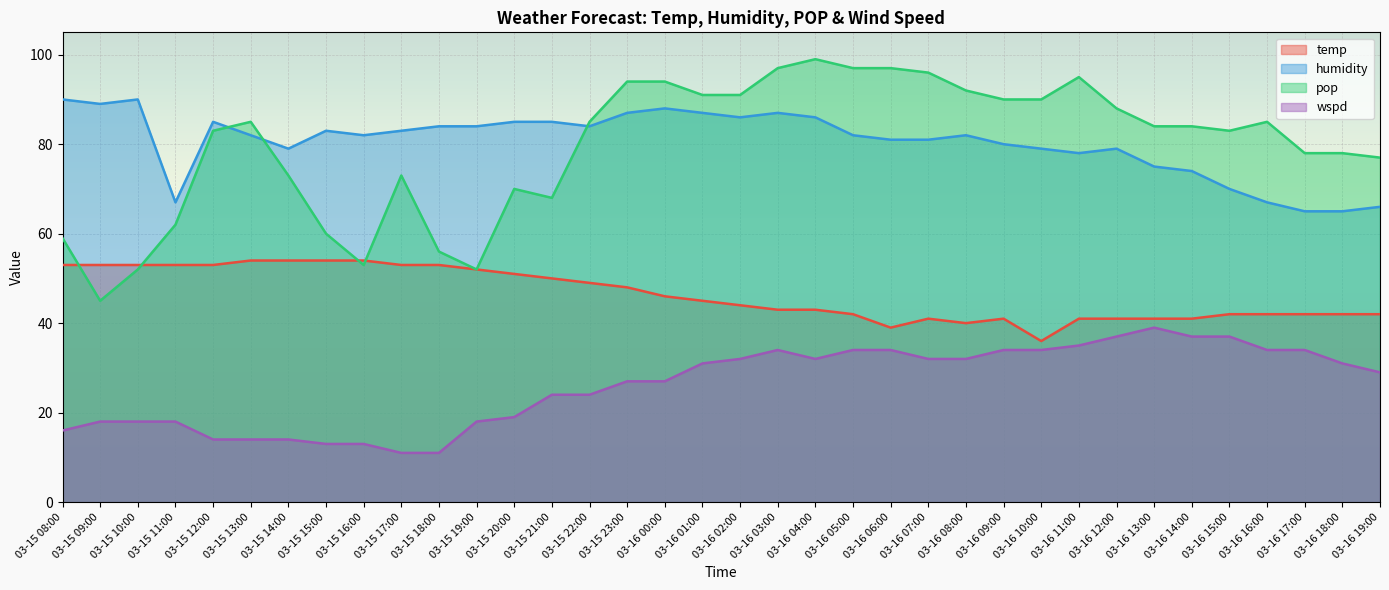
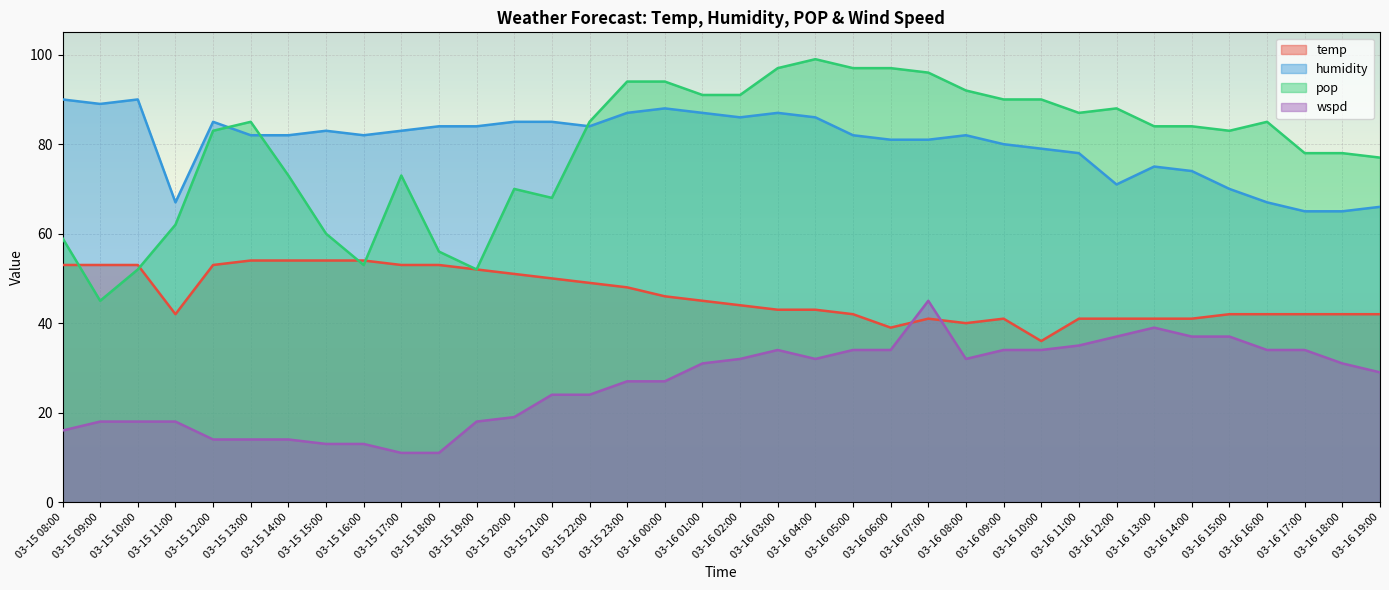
  {
    "temp": {
      "03-15 08:00": 53,
      "03-15 09:00": 53,
      "03-15 10:00": 53,
-     "03-15 11:00": 53,
+     "03-15 11:00": 42,
      "03-15 12:00": 53,
      "03-15 13:00": 54,
      "03-15 14:00": 54,
      "03-15 15:00": 54,
      "03-15 16:00": 54,
      "03-15 17:00": 53,
      "03-15 18:00": 53,
      "03-15 20:00": 51,
      "03-15 21:00": 50,
      "03-15 22:00": 49,
      "03-15 23:00": 48,
      "03-16 00:00": 46,
      "03-16 01:00": 45,
      "03-16 02:00": 44,
      "03-16 03:00": 43,
      "03-16 04:00": 43,
      "03-16 05:00": 42,
      "03-16 06:00": 39,
      "03-16 07:00": 41,
      "03-16 08:00": 40,
      "03-16 09:00": 41,
      "03-16 10:00": 36,
      "03-16 11:00": 41,
      "03-16 12:00": 41,
      "03-16 13:00": 41,
      "03-16 14:00": 41,
      "03-16 15:00": 42,
      "03-16 16:00": 42,
      "03-16 17:00": 42,
      "03-16 18:00": 42,
      "03-16 19:00": 42
    },
    "humidity": {
      "03-15 08:00": 90,
      "03-15 09:00": 89,
      "03-15 10:00": 90,
      "03-15 11:00": 67,
      "03-15 12:00": 85,
      "03-15 13:00": 82,
-     "03-15 14:00": 79,
+     "03-15 14:00": 82,
      "03-15 15:00": 83,
      "03-15 16:00": 82,
      "03-15 17:00": 83,
      "03-15 18:00": 84,
      "03-15 19:00": 84,
      "03-15 20:00": 85,
      "03-15 21:00": 85,
      "03-15 22:00": 84,
      "03-15 23:00": 87,
      "03-16 00:00": 88,
      "03-16 01:00": 87,
      "03-16 02:00": 86,
      "03-16 03:00": 87,
      "03-16 04:00": 86,
      "03-16 05:00": 82,
      "03-16 06:00": 81,
      "03-16 07:00": 81,
      "03-16 08:00": 82,
      "03-16 09:00": 80,
      "03-16 10:00": 79,
      "03-16 11:00": 78,
-     "03-16 12:00": 79,
+     "03-16 12:00": 71,
      "03-16 13:00": 75,
      "03-16 14:00": 74,
      "03-16 15:00": 70,
      "03-16 16:00": 67,
      "03-16 17:00": 65,
      "03-16 18:00": 65,
      "03-16 19:00": 66
    },
    "pop": {
      "03-15 08:00": 59,
      "03-15 09:00": 45,
      "03-15 10:00": 52,
      "03-15 11:00": 62,
      "03-15 12:00": 83,
      "03-15 13:00": 85,
      "03-15 14:00": 73,
      "03-15 15:00": 60,
      "03-15 16:00": 53,
      "03-15 17:00": 73,
      "03-15 18:00": 56,
      "03-15 20:00": 70,
      "03-15 21:00": 68,
      "03-15 22:00": 85,
      "03-15 23:00": 94,
      "03-16 00:00": 94,
      "03-16 01:00": 91,
      "03-16 02:00": 91,
      "03-16 03:00": 97,
      "03-16 04:00": 99,
      "03-16 05:00": 97,
      "03-16 06:00": 97,
      "03-16 07:00": 96,
      "03-16 08:00": 92,
      "03-16 09:00": 90,
      "03-16 10:00": 90,
-     "03-16 11:00": 95,
+     "03-16 11:00": 87,
      "03-16 12:00": 88,
      "03-16 13:00": 84,
      "03-16 14:00": 84,
      "03-16 15:00": 83,
      "03-16 16:00": 85,
      "03-16 17:00": 78,
      "03-16 18:00": 78,
      "03-16 19:00": 77
    },
    "wspd": {
      "03-15 08:00": 16,
      "03-15 09:00": 18,
      "03-15 10:00": 18,
      "03-15 11:00": 18,
      "03-15 12:00": 14,
      "03-15 13:00": 14,
      "03-15 14:00": 14,
      "03-15 15:00": 13,
      "03-15 16:00": 13,
      "03-15 17:00": 11,
      "03-15 18:00": 11,
      "03-15 19:00": 18,
      "03-15 20:00": 19,
      "03-15 21:00": 24,
      "03-15 22:00": 24,
      "03-15 23:00": 27,
      "03-16 00:00": 27,
      "03-16 01:00": 31,
      "03-16 02:00": 32,
      "03-16 03:00": 34,
      "03-16 04:00": 32,
      "03-16 05:00": 34,
      "03-16 06:00": 34,
-     "03-16 07:00": 32,
+     "03-16 07:00": 45,
      "03-16 08:00": 32,
      "03-16 09:00": 34,
      "03-16 10:00": 34,
      "03-16 11:00": 35,
      "03-16 12:00": 37,
      "03-16 13:00": 39,
      "03-16 14:00": 37,
      "03-16 15:00": 37,
      "03-16 16:00": 34,
      "03-16 17:00": 34,
      "03-16 18:00": 31,
      "03-16 19:00": 29
    }
  }
